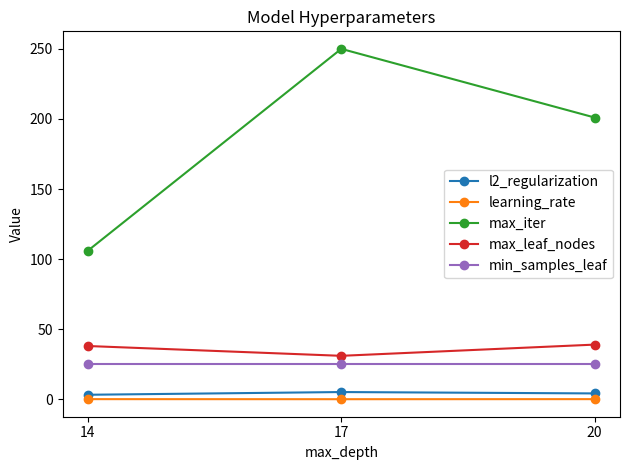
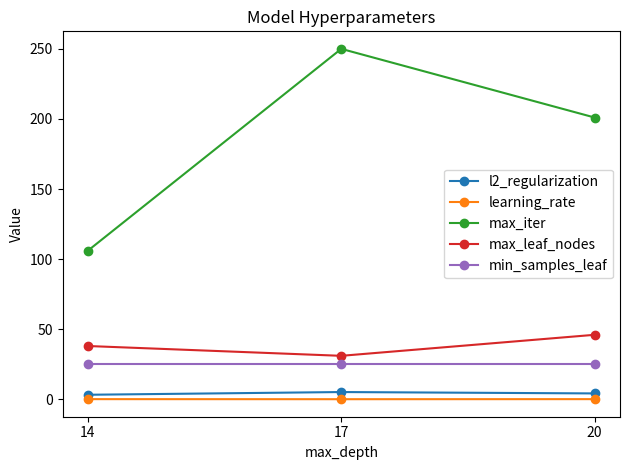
  {
    "l2_regularization": {
      "14": 3,
      "17": 5,
      "20": 4
    },
    "learning_rate": {
      "14": 0,
      "17": 0,
      "20": 0
    },
    "max_iter": {
      "14": 106,
      "17": 250,
      "20": 201
    },
    "max_leaf_nodes": {
      "14": 38,
      "17": 31,
-     "20": 39
+     "20": 46
    },
    "min_samples_leaf": {
      "14": 25,
      "17": 25,
      "20": 25
    }
  }
